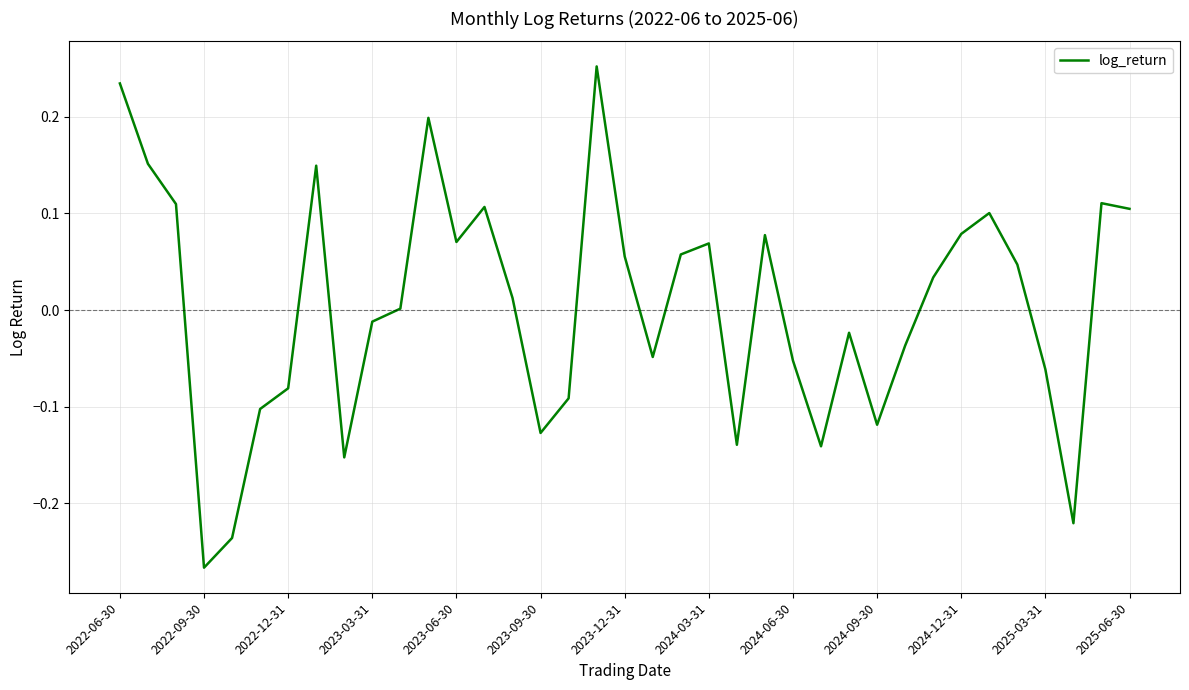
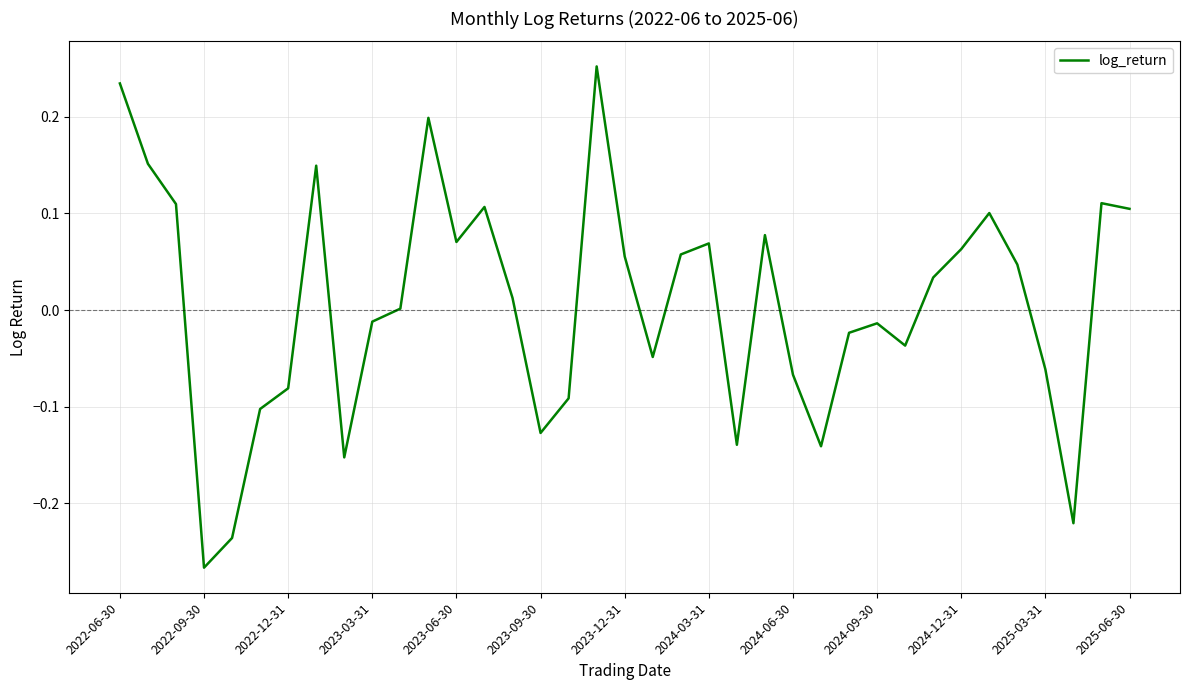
  {
    "2022-06-30": 0.23,
    "2022-09-30": -0.27,
    "2022-12-31": -0.08,
    "2023-03-31": -0.01,
    "2023-06-30": 0.07,
    "2023-09-30": -0.13,
    "2023-12-31": 0.06,
    "2024-03-31": 0.07,
-   "2024-06-30": -0.05,
-   "2024-09-30": -0.12,
-   "2024-12-31": 0.08,
+   "2024-06-30": -0.07,
+   "2024-09-30": -0.01,
+   "2024-12-31": 0.06,
    "2025-03-31": -0.06,
    "2025-06-30": 0.10
  }
